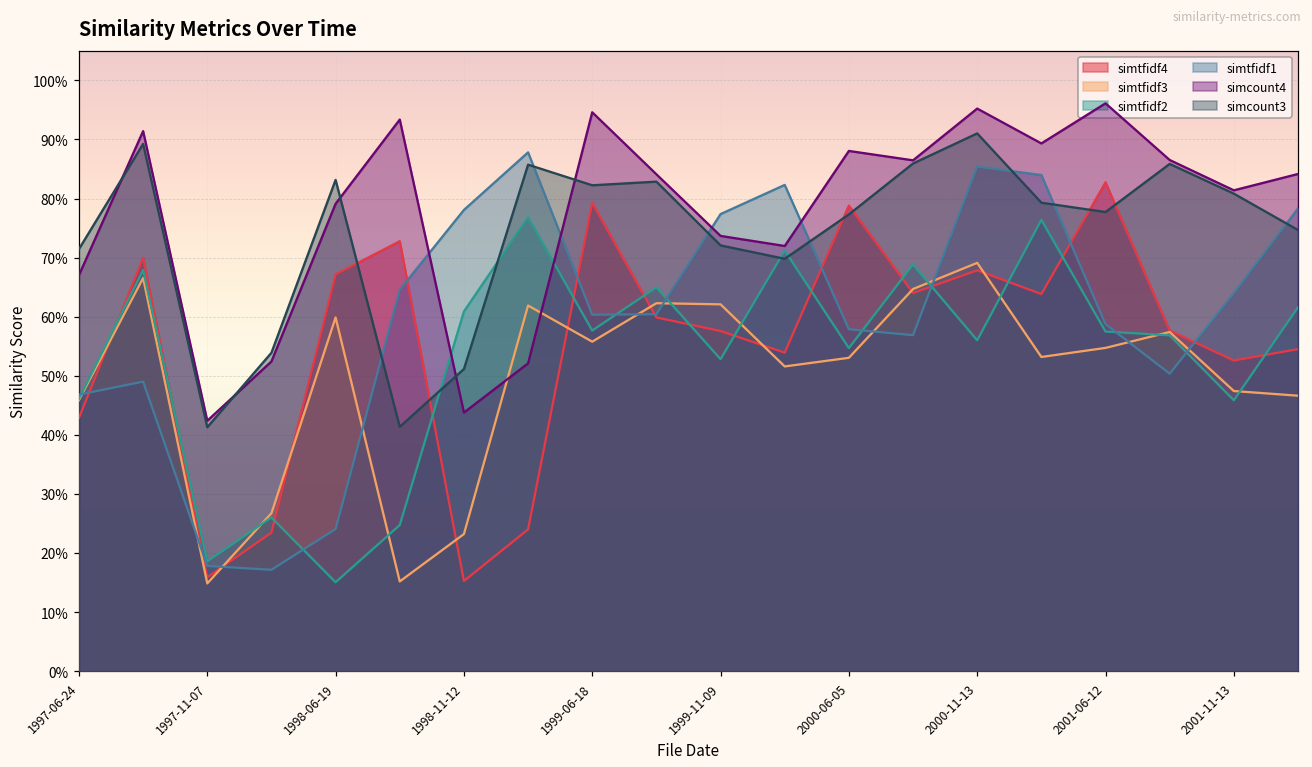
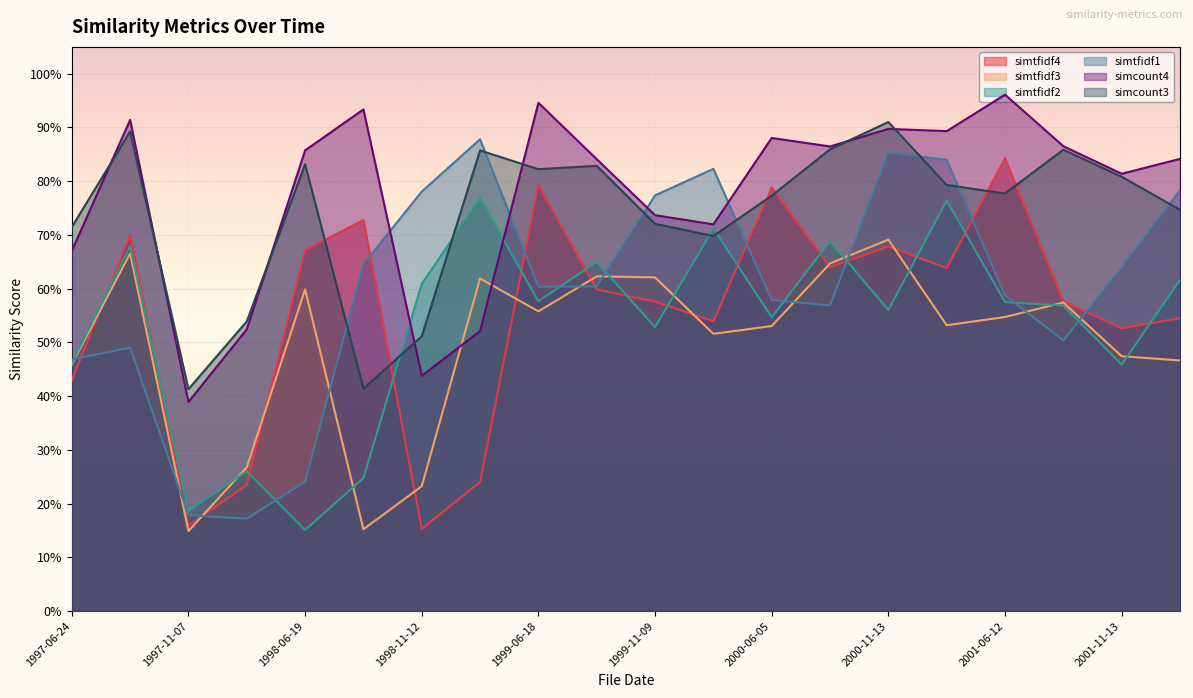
  {
    "simtfidf4": {
      "1997-06-24": "43%",
      "1997-11-07": "16%",
      "1998-06-19": "67%",
      "1998-11-12": "15%",
      "1999-06-18": "79%",
      "1999-11-09": "58%",
      "2000-06-05": "79%",
      "2000-11-13": "68%",
-     "2001-06-12": "83%",
+     "2001-06-12": "84%",
      "2001-11-13": "53%"
    },
    "simtfidf3": {
      "1997-11-07": "15%",
      "1998-06-19": "60%",
      "1998-11-12": "23%",
      "1999-06-18": "56%",
      "1999-11-09": "62%",
      "2000-06-05": "53%",
      "2000-11-13": "69%",
      "2001-06-12": "55%",
      "2001-11-13": "47%"
    },
    "simcount4": {
      "1997-06-24": "67%",
-     "1997-11-07": "42%",
-     "1998-06-19": "79%",
+     "1997-11-07": "39%",
+     "1998-06-19": "86%",
      "1998-11-12": "44%",
      "1999-06-18": "95%",
      "1999-11-09": "74%",
      "2000-06-05": "88%",
-     "2000-11-13": "95%",
+     "2000-11-13": "90%",
      "2001-11-13": "81%"
    }
  }
